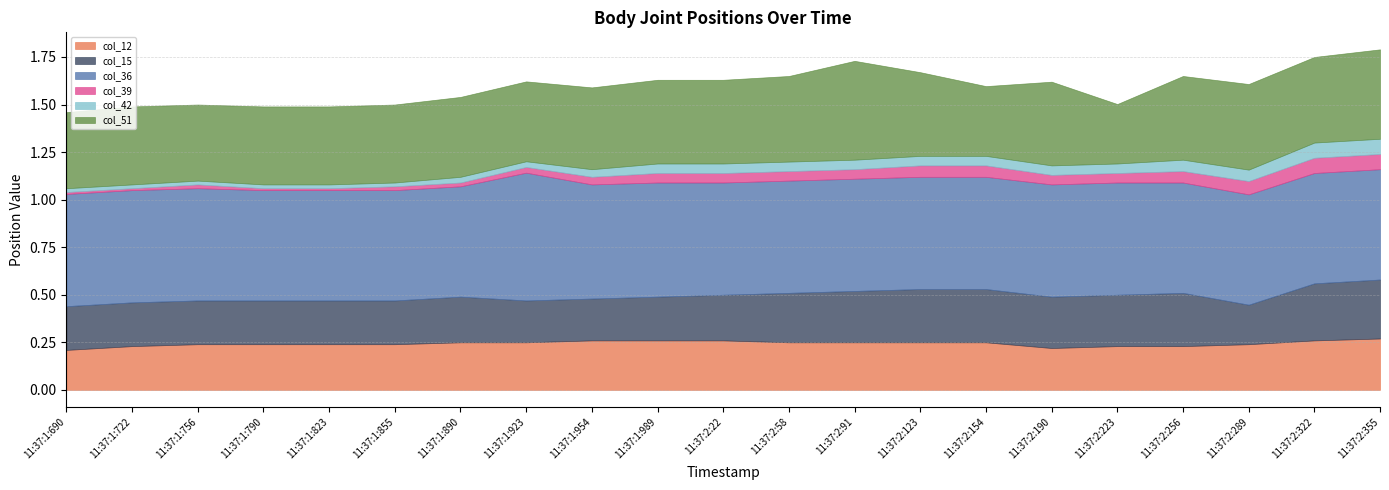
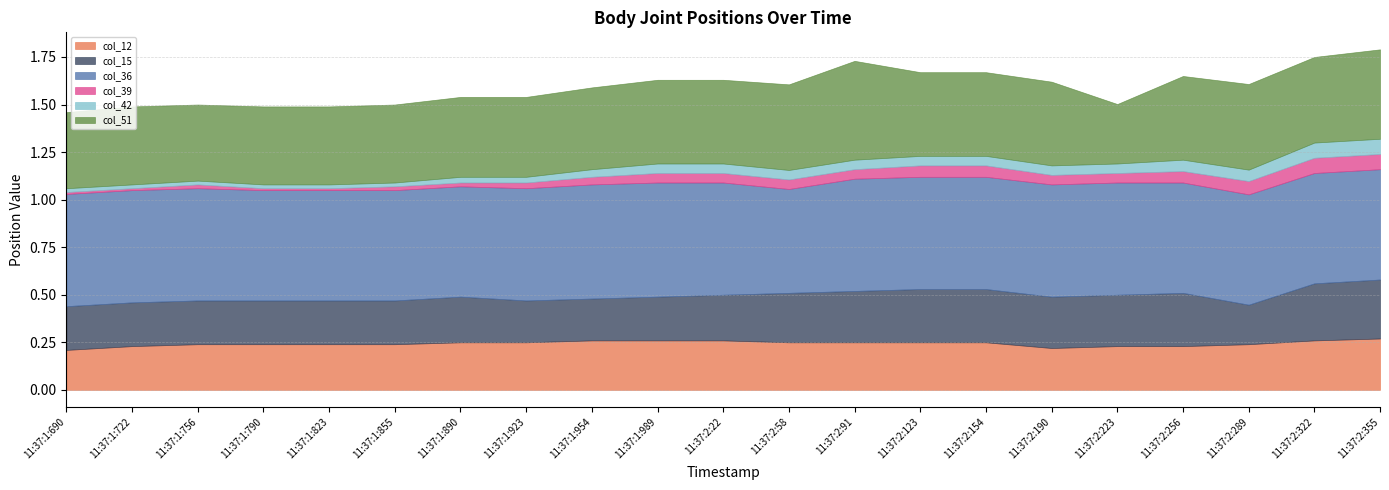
  {
    "col_12": {
      "11:37:1:690": 0.21,
      "11:37:1:722": 0.23,
      "11:37:1:756": 0.24,
      "11:37:1:790": 0.24,
      "11:37:1:823": 0.24,
      "11:37:1:855": 0.24,
      "11:37:1:890": 0.25,
      "11:37:1:923": 0.25,
      "11:37:1:954": 0.26,
      "11:37:1:989": 0.26,
      "11:37:2:22": 0.26,
      "11:37:2:58": 0.25,
      "11:37:2:91": 0.25,
      "11:37:2:123": 0.25,
      "11:37:2:154": 0.25,
      "11:37:2:190": 0.22,
      "11:37:2:223": 0.23,
      "11:37:2:256": 0.23,
      "11:37:2:289": 0.24,
      "11:37:2:322": 0.26,
      "11:37:2:355": 0.27
    },
    "col_15": {
      "11:37:1:690": 0.23,
      "11:37:1:722": 0.23,
      "11:37:1:756": 0.23,
      "11:37:1:790": 0.23,
      "11:37:1:823": 0.23,
      "11:37:1:855": 0.23,
      "11:37:1:890": 0.24,
      "11:37:1:923": 0.22,
      "11:37:1:954": 0.22,
      "11:37:1:989": 0.23,
      "11:37:2:22": 0.24,
      "11:37:2:58": 0.26,
      "11:37:2:91": 0.27,
      "11:37:2:123": 0.28,
      "11:37:2:154": 0.28,
      "11:37:2:190": 0.27,
      "11:37:2:223": 0.27,
      "11:37:2:256": 0.28,
      "11:37:2:289": 0.21,
      "11:37:2:322": 0.30,
      "11:37:2:355": 0.31
    },
    "col_36": {
      "11:37:1:756": 0.59,
      "11:37:1:855": 0.58,
      "11:37:1:890": 0.58,
-     "11:37:1:923": 0.67,
+     "11:37:1:923": 0.59,
      "11:37:1:954": 0.60,
      "11:37:1:989": 0.60,
      "11:37:2:22": 0.59,
-     "11:37:2:58": 0.59,
+     "11:37:2:58": 0.55,
      "11:37:2:91": 0.59,
      "11:37:2:123": 0.59,
      "11:37:2:154": 0.59,
      "11:37:2:190": 0.59,
      "11:37:2:223": 0.59,
      "11:37:2:256": 0.58,
      "11:37:2:289": 0.58,
      "11:37:2:322": 0.58,
      "11:37:2:355": 0.58
    },
    "col_39": {
      "11:37:1:756": 0.02,
      "11:37:1:855": 0.02,
      "11:37:1:890": 0.02,
      "11:37:1:923": 0.03,
      "11:37:1:954": 0.04,
      "11:37:1:989": 0.05,
      "11:37:2:22": 0.05,
      "11:37:2:58": 0.05,
      "11:37:2:91": 0.05,
      "11:37:2:123": 0.06,
      "11:37:2:154": 0.06,
      "11:37:2:190": 0.05,
      "11:37:2:223": 0.05,
      "11:37:2:256": 0.06,
      "11:37:2:289": 0.07,
      "11:37:2:322": 0.08,
      "11:37:2:355": 0.08
    },
    "col_42": {
      "11:37:1:690": 0.02,
      "11:37:1:722": 0.02,
      "11:37:1:756": 0.02,
      "11:37:1:790": 0.02,
      "11:37:1:823": 0.02,
      "11:37:1:855": 0.02,
      "11:37:1:890": 0.03,
      "11:37:1:923": 0.03,
      "11:37:1:954": 0.04,
      "11:37:1:989": 0.05,
      "11:37:2:22": 0.05,
      "11:37:2:58": 0.05,
      "11:37:2:91": 0.05,
      "11:37:2:123": 0.05,
      "11:37:2:154": 0.05,
      "11:37:2:190": 0.05,
      "11:37:2:223": 0.05,
      "11:37:2:256": 0.06,
      "11:37:2:289": 0.06,
      "11:37:2:322": 0.08,
      "11:37:2:355": 0.08
    },
    "col_51": {
      "11:37:1:690": 0.40,
      "11:37:1:756": 0.40,
      "11:37:1:790": 0.41,
      "11:37:1:823": 0.41,
      "11:37:1:855": 0.41,
      "11:37:1:890": 0.42,
      "11:37:1:923": 0.42,
      "11:37:1:954": 0.43,
      "11:37:1:989": 0.44,
      "11:37:2:22": 0.44,
      "11:37:2:58": 0.45,
      "11:37:2:91": 0.52,
      "11:37:2:123": 0.44,
-     "11:37:2:154": 0.37,
+     "11:37:2:154": 0.44,
      "11:37:2:190": 0.44,
      "11:37:2:223": 0.31,
      "11:37:2:256": 0.44,
      "11:37:2:289": 0.45,
      "11:37:2:322": 0.45,
      "11:37:2:355": 0.47
    }
  }
